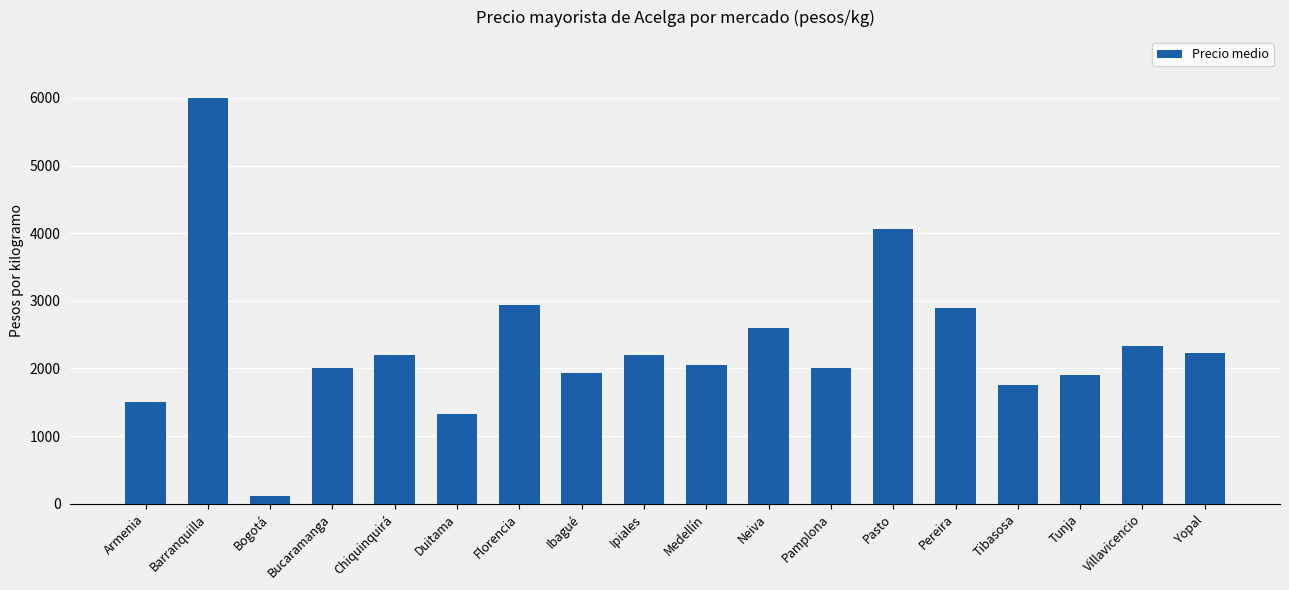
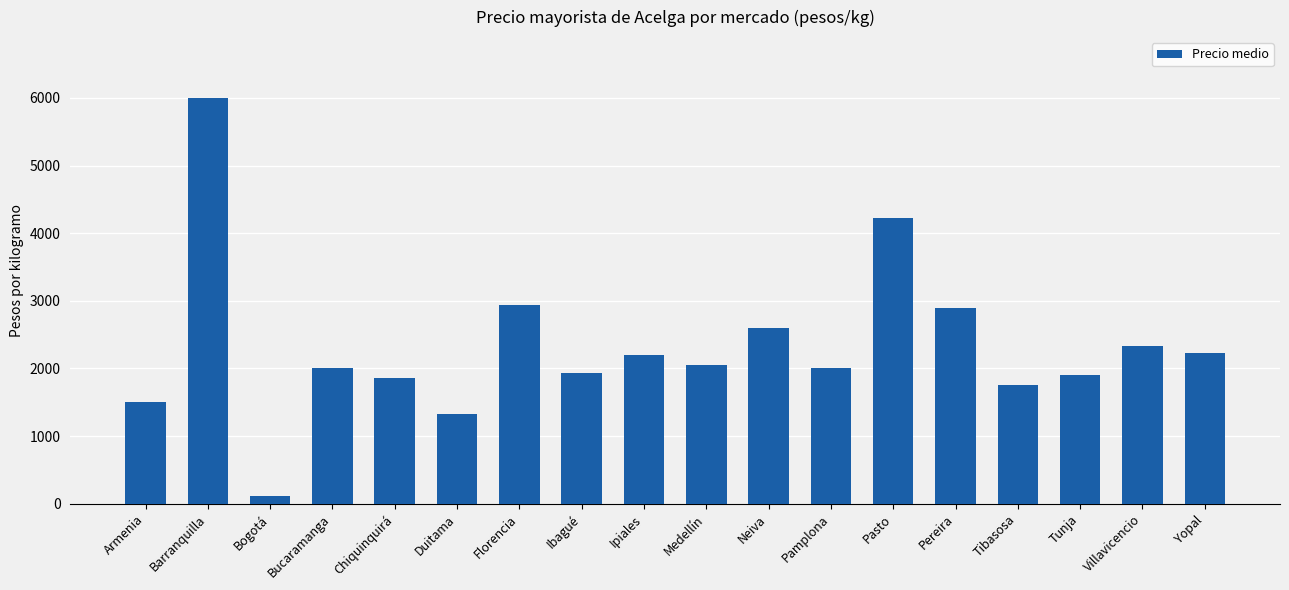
  {
    "Armenia": 1500,
    "Barranquilla": 6000,
    "Bogotá": 100,
    "Bucaramanga": 2000,
-   "Chiquinquirá": 2200,
+   "Chiquinquirá": 1900,
    "Duitama": 1300,
    "Florencia": 2900,
    "Ibagué": 1900,
    "Ipiales": 2200,
    "Medellín": 2100,
    "Neiva": 2600,
    "Pamplona": 2000,
-   "Pasto": 4100,
+   "Pasto": 4200,
    "Pereira": 2900,
    "Tibasosa": 1800,
    "Tunja": 1900,
    "Villavicencio": 2300,
    "Yopal": 2200
  }
